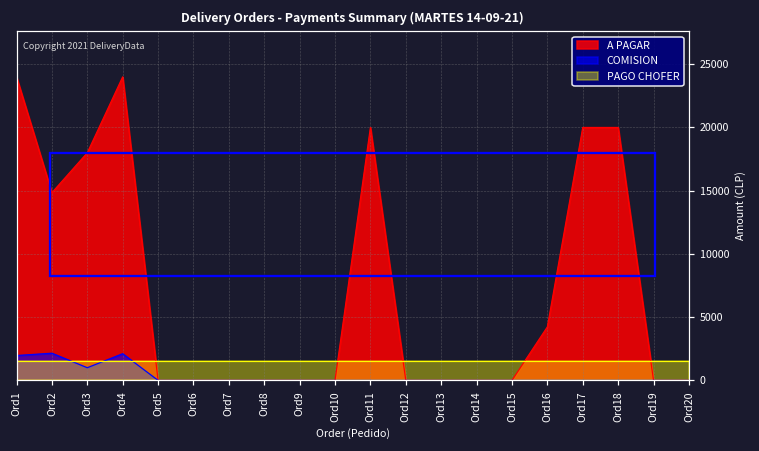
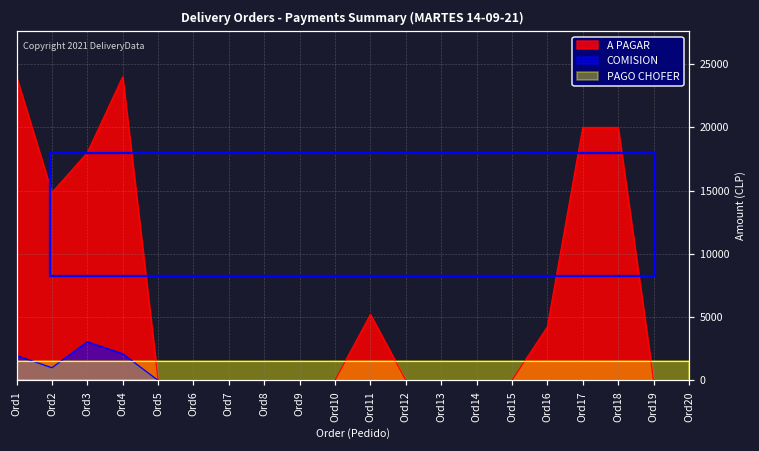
  {
    "A PAGAR": {
      "Ord1": 24000,
      "Ord2": 14800,
      "Ord3": 18000,
-     "Ord11": 20000,
+     "Ord11": 5200,
      "Ord16": 4200,
      "Ord17": 20000,
      "Ord18": 20000
    },
    "COMISION": {
      "Ord1": 2000,
-     "Ord2": 2100,
-     "Ord3": 1000,
+     "Ord2": 1000,
+     "Ord3": 3100,
      "Ord4": 2100,
      "Ord11": 0,
      "Ord16": 0,
      "Ord17": 0,
      "Ord18": 0
    },
    "PAGO CHOFER": {
      "Ord1": 1500,
      "Ord2": 1500,
      "Ord3": 1500,
      "Ord4": 1500,
      "Ord5": 1500,
      "Ord6": 1500,
      "Ord7": 1500,
      "Ord8": 1500,
      "Ord9": 1500,
      "Ord10": 1500,
      "Ord11": 1500,
      "Ord12": 1500,
      "Ord13": 1500,
      "Ord14": 1500,
      "Ord15": 1500,
      "Ord16": 1500,
      "Ord17": 1500,
      "Ord18": 1500,
      "Ord19": 1500,
      "Ord20": 1500
    }
  }
